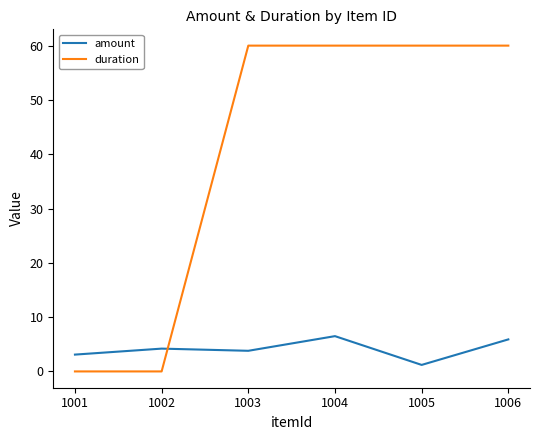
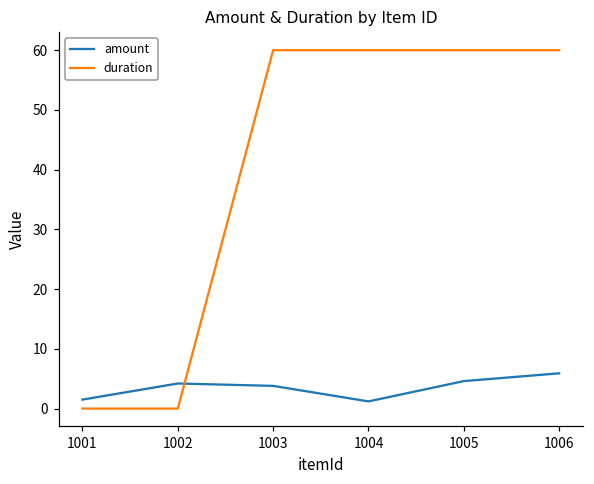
  {
    "amount": {
-     "1001": 3,
+     "1001": 2,
      "1002": 4,
      "1003": 4,
-     "1004": 7,
-     "1005": 1,
+     "1004": 1,
+     "1005": 5,
      "1006": 6
    },
    "duration": {
      "1001": 0,
      "1002": 0,
      "1003": 60,
      "1004": 60,
      "1005": 60,
      "1006": 60
    }
  }
